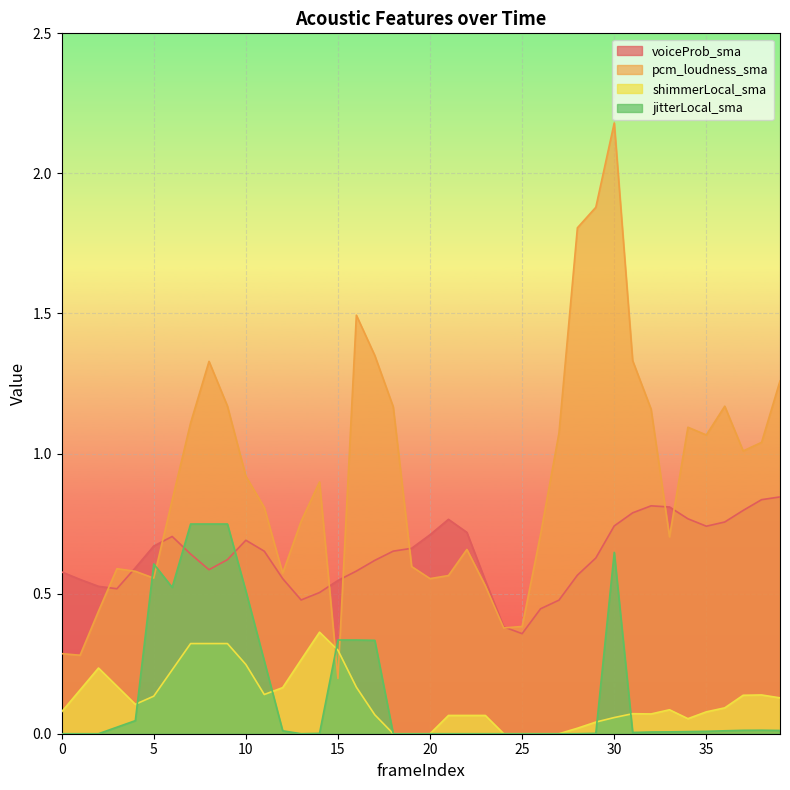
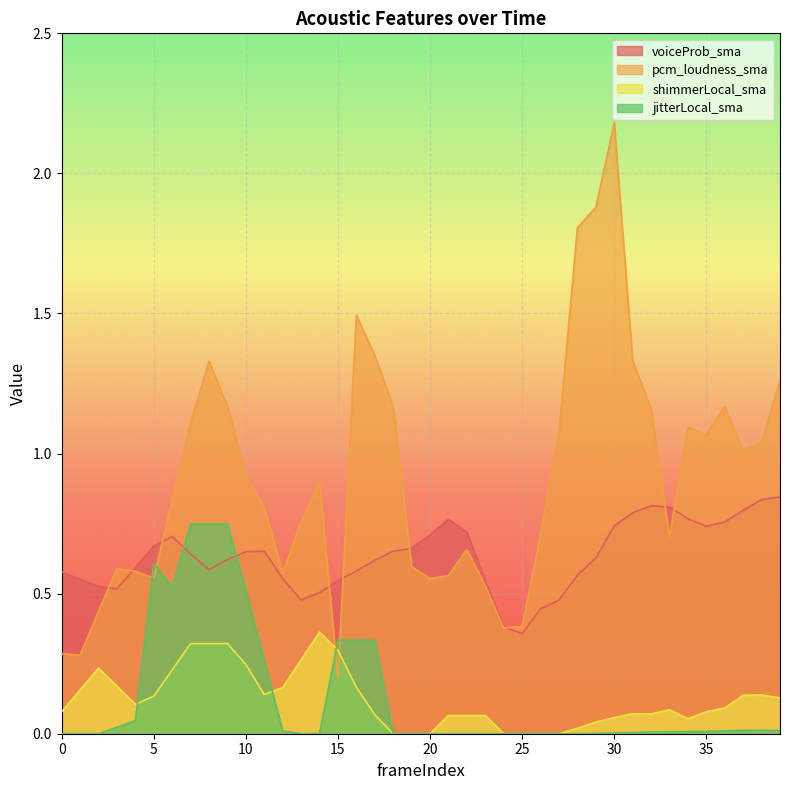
  {
    "voiceProb_sma": {
      "0": 0.58,
      "5": 0.67,
-     "10": 0.69,
+     "10": 0.65,
      "15": 0.55,
      "20": 0.71,
      "25": 0.36,
      "30": 0.74,
      "35": 0.74
    },
    "pcm_loudness_sma": {
      "0": 0.29,
      "5": 0.56,
      "10": 0.92,
      "15": 0.20,
      "20": 0.55,
      "25": 0.38,
      "30": 2.18,
      "35": 1.07
    },
    "shimmerLocal_sma": {
      "0": 0.08,
      "5": 0.13,
      "10": 0.25,
      "15": 0.30,
      "30": 0.06,
      "35": 0.08
    },
    "jitterLocal_sma": {
      "0": 0.00,
      "5": 0.61,
      "10": 0.51,
      "15": 0.33,
-     "30": 0.65,
+     "30": 0.00,
      "35": 0.01
    }
  }
